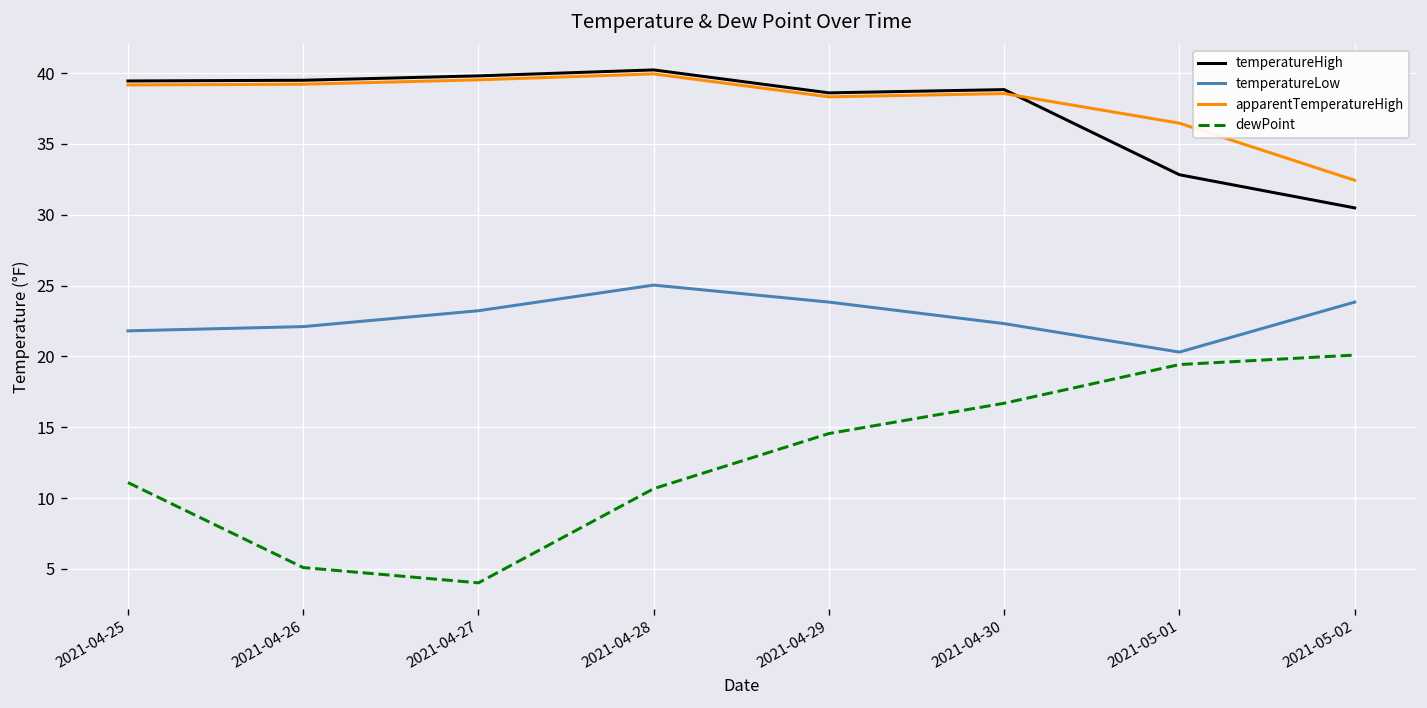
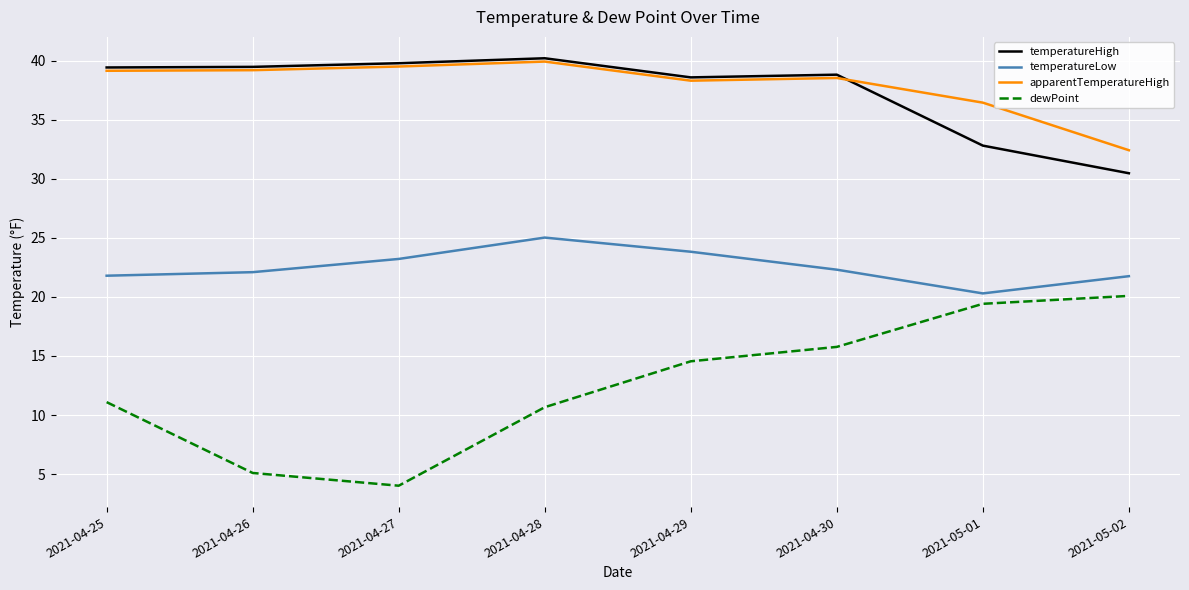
  {
    "temperatureHigh": {
      "2021-04-25": 39.4,
      "2021-04-26": 39.5,
      "2021-04-27": 39.8,
      "2021-04-28": 40.2,
      "2021-04-29": 38.6,
      "2021-04-30": 38.8,
      "2021-05-01": 32.8,
      "2021-05-02": 30.5
    },
    "temperatureLow": {
      "2021-04-25": 21.8,
      "2021-04-26": 22.1,
      "2021-04-27": 23.2,
      "2021-04-28": 25.0,
      "2021-04-29": 23.8,
      "2021-04-30": 22.3,
      "2021-05-01": 20.3,
-     "2021-05-02": 23.8
+     "2021-05-02": 21.8
    },
    "apparentTemperatureHigh": {
      "2021-04-25": 39.2,
      "2021-04-26": 39.2,
      "2021-04-27": 39.5,
      "2021-04-28": 39.9,
      "2021-04-29": 38.3,
      "2021-04-30": 38.6,
      "2021-05-01": 36.5,
      "2021-05-02": 32.4
    },
    "dewPoint": {
      "2021-04-25": 11.1,
      "2021-04-26": 5.1,
      "2021-04-27": 4.0,
      "2021-04-28": 10.7,
      "2021-04-29": 14.6,
-     "2021-04-30": 16.7,
+     "2021-04-30": 15.8,
      "2021-05-01": 19.4,
      "2021-05-02": 20.1
    }
  }
